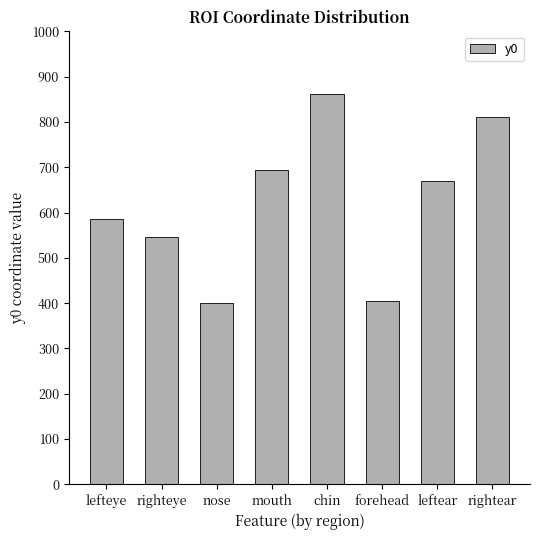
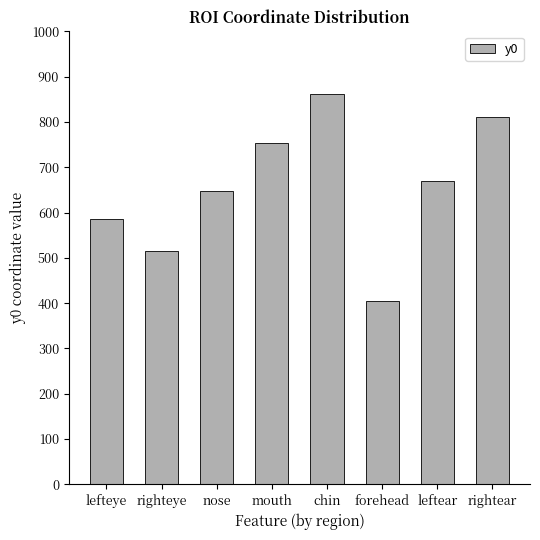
  {
    "lefteye": 590,
-   "righteye": 550,
-   "nose": 400,
-   "mouth": 690,
+   "righteye": 520,
+   "nose": 650,
+   "mouth": 750,
    "chin": 860,
    "forehead": 400,
    "leftear": 670,
    "rightear": 810
  }
